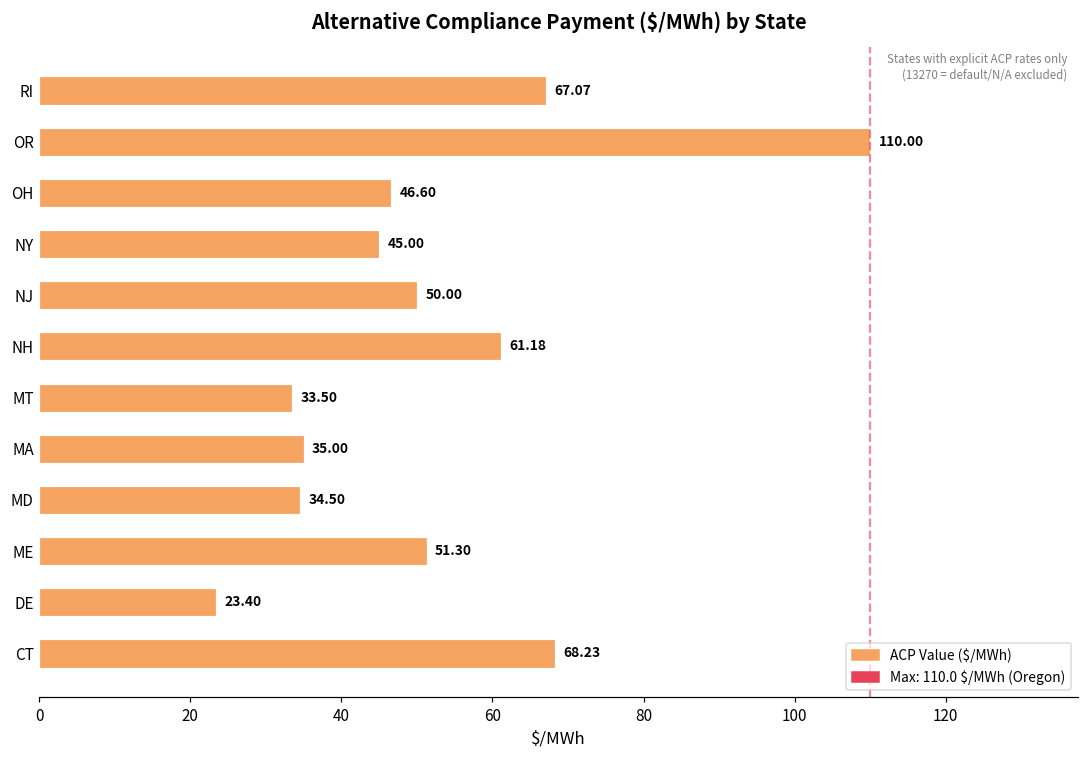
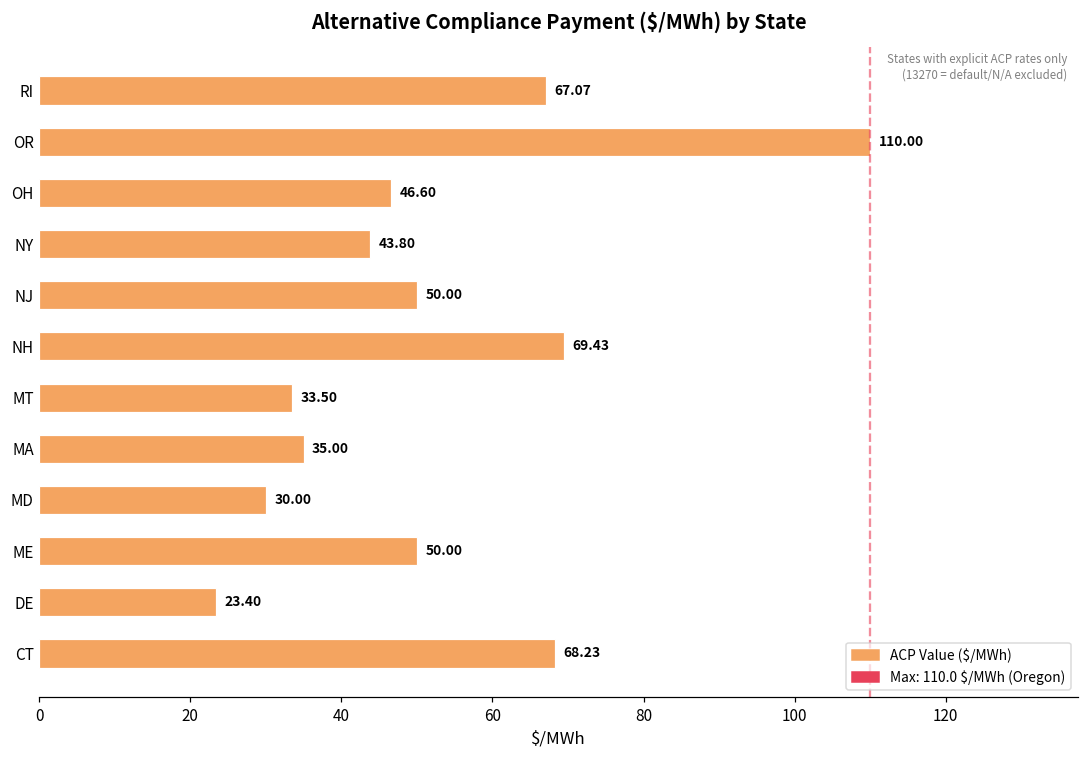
  {
    "RI": 67.07,
    "OR": 110.00,
    "OH": 46.60,
-   "NY": 45.00,
+   "NY": 43.80,
    "NJ": 50.00,
-   "NH": 61.18,
+   "NH": 69.43,
    "MT": 33.50,
    "MA": 35.00,
-   "MD": 34.50,
-   "ME": 51.30,
+   "MD": 30.00,
+   "ME": 50.00,
    "DE": 23.40,
    "CT": 68.23
  }
